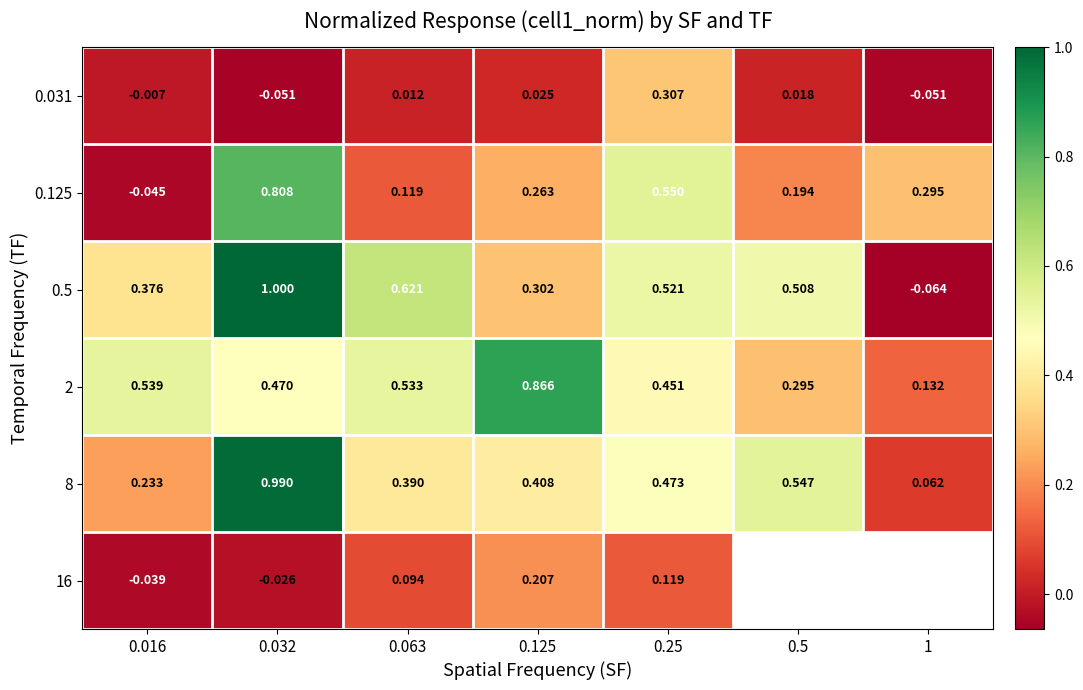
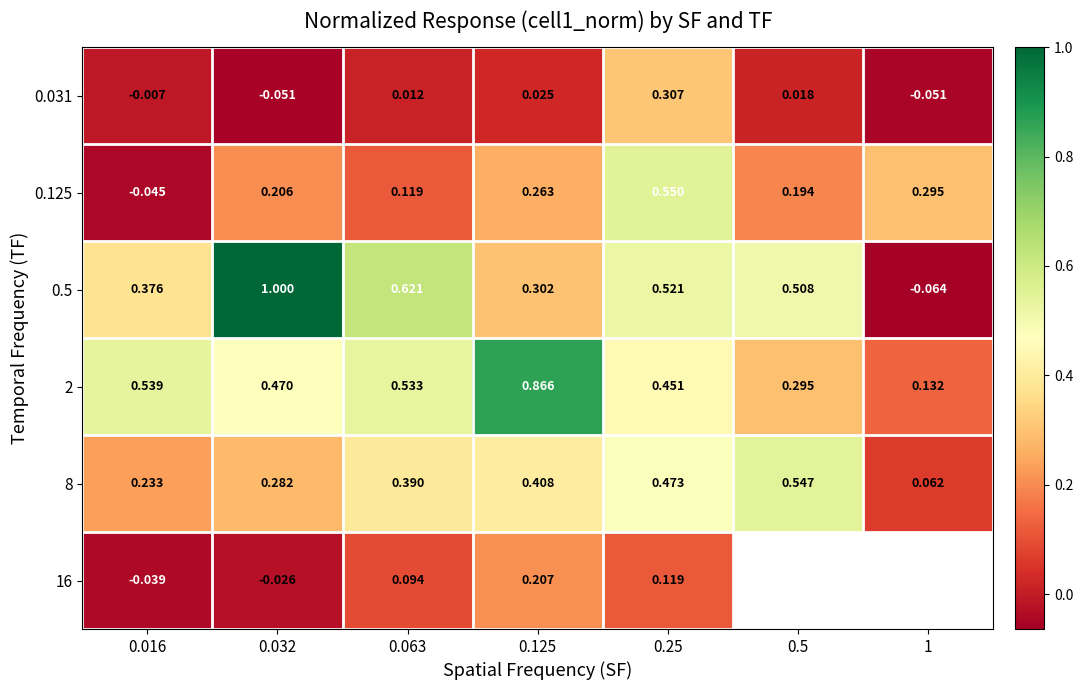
  {
    "0.031": {
      "0.016": -0.007,
      "0.032": -0.051,
      "0.063": 0.012,
      "0.125": 0.025,
      "0.25": 0.307,
      "0.5": 0.018,
      "1": -0.051
    },
    "0.125": {
      "0.016": -0.045,
-     "0.032": 0.808,
+     "0.032": 0.206,
      "0.063": 0.119,
      "0.125": 0.263,
      "0.25": 0.550,
      "0.5": 0.194,
      "1": 0.295
    },
    "0.5": {
      "0.016": 0.376,
      "0.032": 1.000,
      "0.063": 0.621,
      "0.125": 0.302,
      "0.25": 0.521,
      "0.5": 0.508,
      "1": -0.064
    },
    "2": {
      "0.016": 0.539,
      "0.032": 0.470,
      "0.063": 0.533,
      "0.125": 0.866,
      "0.25": 0.451,
      "0.5": 0.295,
      "1": 0.132
    },
    "8": {
      "0.016": 0.233,
-     "0.032": 0.990,
+     "0.032": 0.282,
      "0.063": 0.390,
      "0.125": 0.408,
      "0.25": 0.473,
      "0.5": 0.547,
      "1": 0.062
    },
    "16": {
      "0.016": -0.039,
      "0.032": -0.026,
      "0.063": 0.094,
      "0.125": 0.207,
      "0.25": 0.119
    }
  }
